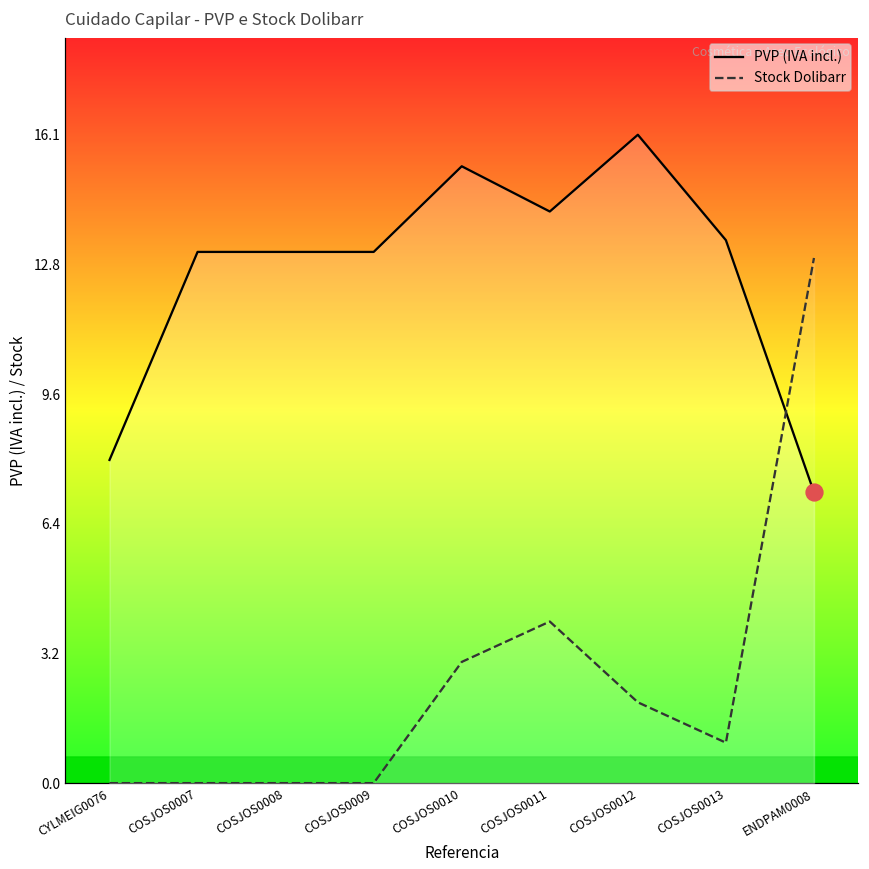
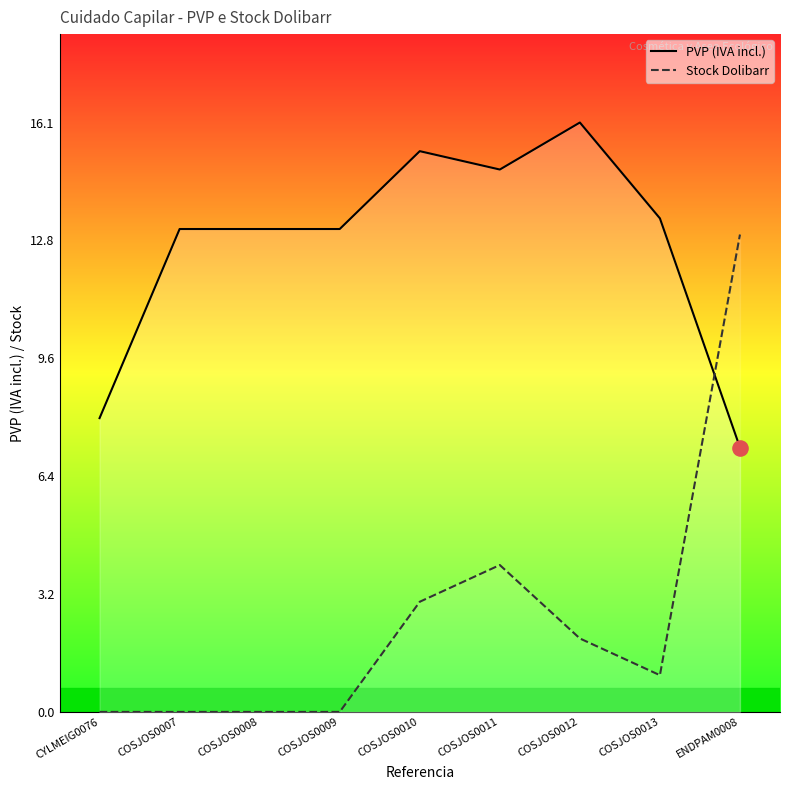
  {
    "PVP (IVA incl.)": {
      "CYLMEIG0076": 8.0,
      "COSJOS0007": 13.2,
      "COSJOS0008": 13.2,
      "COSJOS0009": 13.2,
      "COSJOS0010": 15.3,
-     "COSJOS0011": 14.2,
+     "COSJOS0011": 14.8,
      "COSJOS0012": 16.1,
      "COSJOS0013": 13.4
    },
    "Stock Dolibarr": {
      "COSJOS0010": 3.0,
      "COSJOS0011": 4.0,
      "COSJOS0012": 2.0,
      "COSJOS0013": 1.0,
      "ENDPAM0008": 13.0
    }
  }
